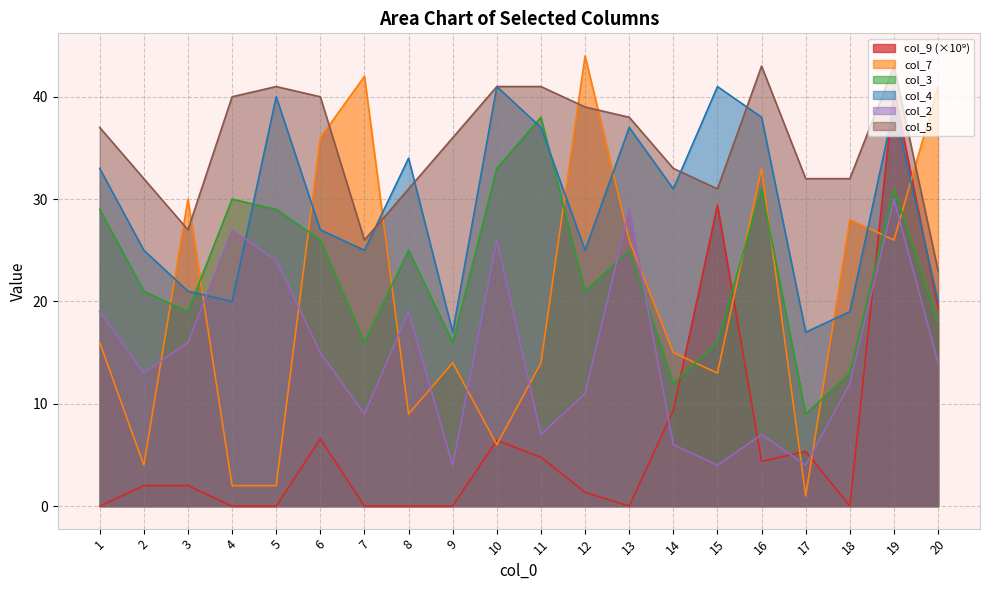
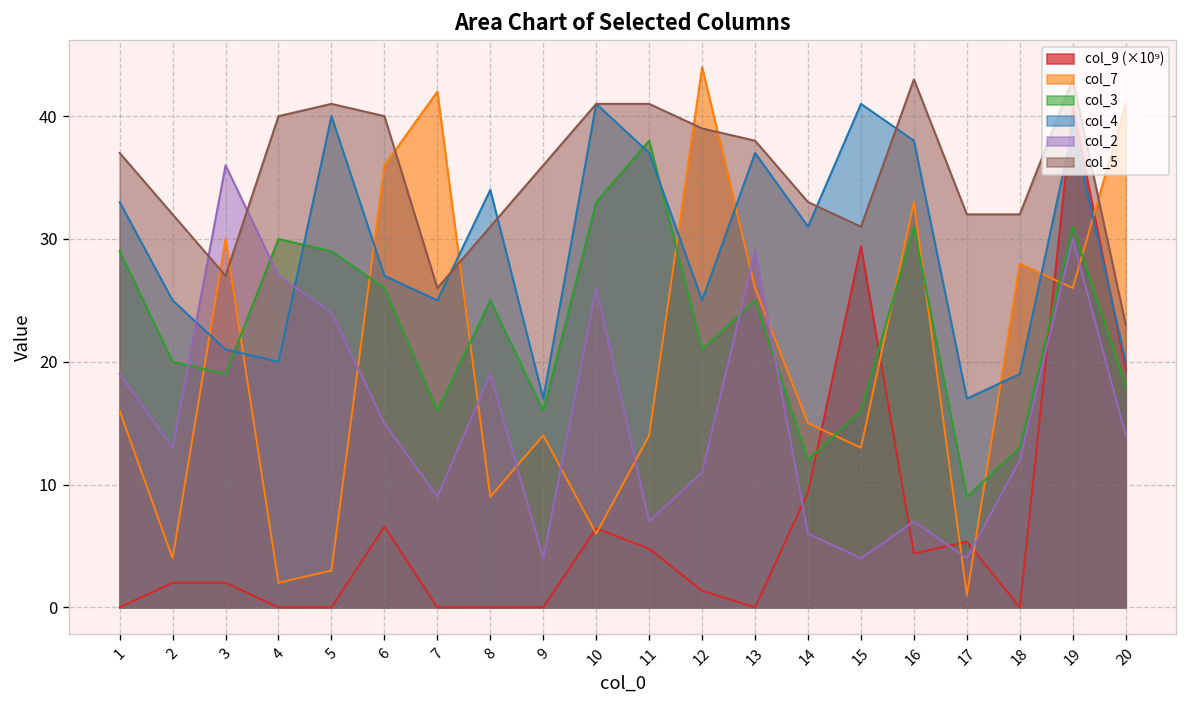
  {
    "col_9 (×10⁹)": {
      "1": 0,
      "2": 2,
      "3": 2,
      "4": 0,
      "5": 0,
      "6": 6.6,
      "7": 0,
      "8": 0,
      "9": 0,
      "10": 6.4,
      "11": 5,
      "12": 1.3,
      "13": 0,
      "14": 9.4,
      "15": 29.4,
      "16": 4.4,
      "17": 5.3,
      "18": 0,
      "20": 19.4
    },
    "col_7": {
      "1": 16,
      "2": 4,
      "3": 30,
      "4": 2,
-     "5": 2,
+     "5": 3,
      "6": 36,
      "7": 42,
      "8": 9,
      "9": 14,
      "10": 6,
      "11": 14,
      "12": 44,
      "13": 26,
      "14": 15,
      "15": 13,
      "16": 33,
      "17": 1,
      "18": 28,
      "19": 26
    },
    "col_3": {
      "1": 29,
-     "2": 21,
+     "2": 20,
      "3": 19,
      "4": 30,
      "5": 29,
      "6": 26,
      "7": 16,
      "8": 25,
      "9": 16,
      "10": 33,
      "11": 38,
      "12": 21,
      "13": 25,
      "14": 12,
      "15": 16,
      "16": 31,
      "17": 9,
      "18": 13,
      "19": 31,
      "20": 18
    },
    "col_4": {
      "1": 33,
      "2": 25,
      "3": 21,
      "4": 20,
      "5": 40,
      "6": 27,
      "7": 25,
      "8": 34,
      "9": 17,
      "11": 37,
      "12": 25,
      "13": 37,
      "14": 31,
      "15": 41,
      "16": 38,
      "17": 17,
      "18": 19,
      "20": 20
    },
    "col_2": {
      "1": 19,
      "2": 13,
-     "3": 16,
+     "3": 36,
      "4": 27,
      "5": 24,
      "6": 15,
      "7": 9,
      "8": 19,
      "9": 4,
      "10": 26,
      "11": 7,
      "12": 11,
      "13": 29,
      "14": 6,
      "15": 4,
      "16": 7,
      "17": 4,
      "18": 12,
      "19": 30,
      "20": 14
    },
    "col_5": {
      "1": 37,
      "2": 32,
      "3": 27,
      "4": 40,
      "5": 41,
      "6": 40,
      "7": 26,
      "8": 31,
      "9": 36,
      "11": 41,
      "12": 39,
      "13": 38,
      "14": 33,
      "15": 31,
      "16": 43,
      "17": 32,
      "18": 32,
      "20": 23
    }
  }
